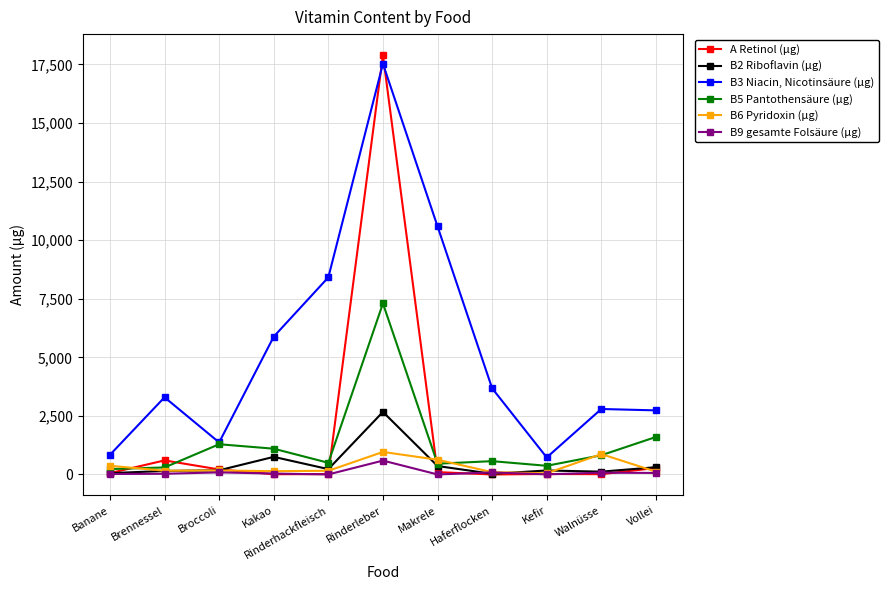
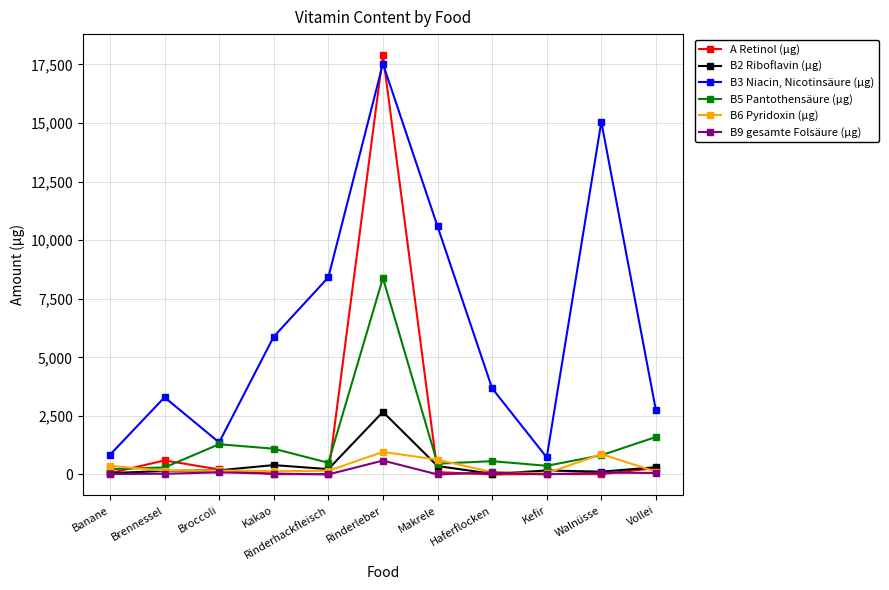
  {
    "A Retinol (µg)": {
      "Brennessel": "600",
      "Rinderleber": "17,900"
    },
    "B2 Riboflavin (µg)": {
-     "Kakao": "800",
+     "Kakao": "400",
      "Rinderleber": "2,700",
      "Kefir": "200"
    },
    "B3 Niacin, Nicotinsäure (µg)": {
      "Banane": "800",
      "Brennessel": "3,300",
      "Kakao": "5,900",
      "Rinderhackfleisch": "8,400",
      "Rinderleber": "17,500",
      "Makrele": "10,600",
      "Haferflocken": "3,700",
      "Kefir": "700",
-     "Walnüsse": "2,800",
+     "Walnüsse": "15,100",
      "Vollei": "2,700"
    },
    "B5 Pantothensäure (µg)": {
      "Banane": "200",
      "Brennessel": "300",
      "Kakao": "1,100",
      "Rinderhackfleisch": "500",
-     "Rinderleber": "7,300",
+     "Rinderleber": "8,400",
      "Haferflocken": "600",
      "Kefir": "400",
      "Vollei": "1,600"
    },
    "B6 Pyridoxin (µg)": {
      "Banane": "400",
      "Rinderleber": "1,000",
      "Makrele": "600"
    },
    "B9 gesamte Folsäure (µg)": {
      "Brennessel": "0",
      "Rinderleber": "600"
    }
  }
